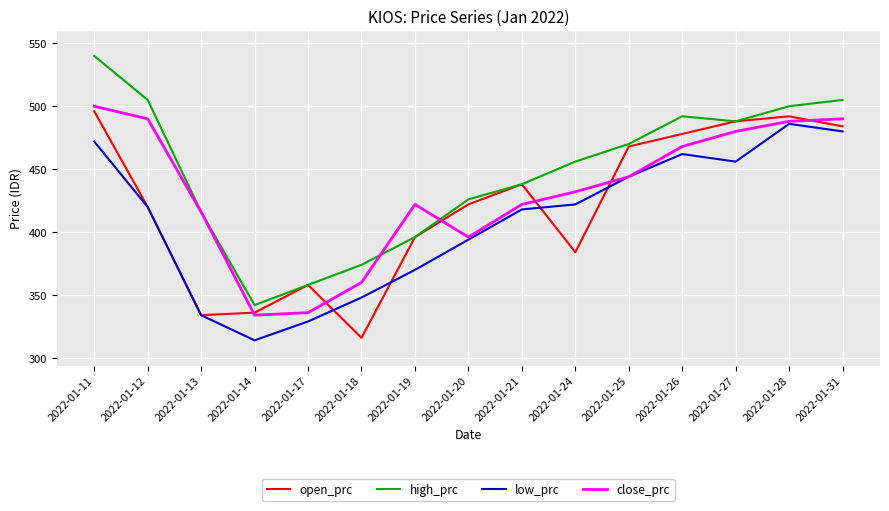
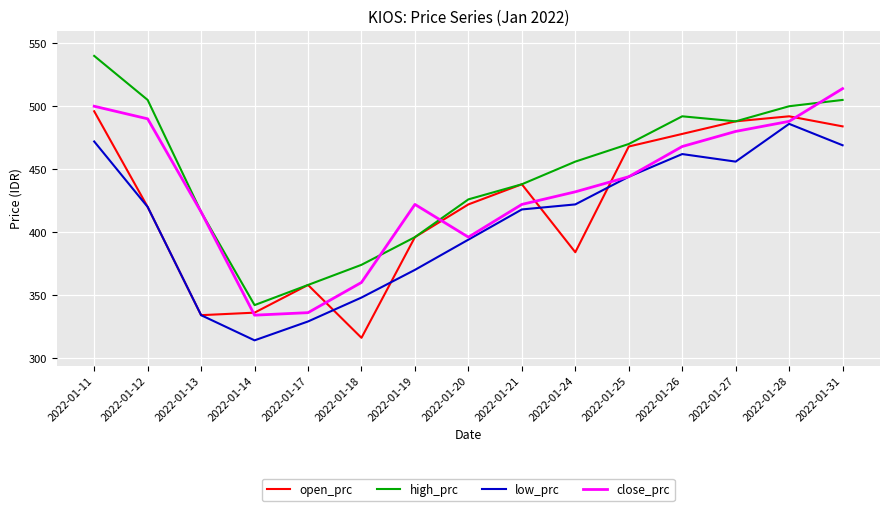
  {
    "open_prc": {
      "2022-01-11": 496,
      "2022-01-18": 316,
      "2022-01-20": 422,
      "2022-01-24": 384,
      "2022-01-26": 478,
      "2022-01-28": 492,
      "2022-01-31": 484
    },
    "high_prc": {
      "2022-01-11": 540,
      "2022-01-12": 505,
      "2022-01-14": 342,
      "2022-01-18": 374,
      "2022-01-20": 426,
      "2022-01-24": 456,
      "2022-01-26": 492,
      "2022-01-28": 500,
      "2022-01-31": 505
    },
    "low_prc": {
      "2022-01-11": 472,
      "2022-01-14": 314,
      "2022-01-17": 329,
      "2022-01-18": 348,
      "2022-01-19": 370,
      "2022-01-21": 418,
      "2022-01-24": 422,
      "2022-01-26": 462,
      "2022-01-27": 456,
-     "2022-01-31": 480
+     "2022-01-31": 469
    },
    "close_prc": {
      "2022-01-11": 500,
      "2022-01-12": 490,
      "2022-01-17": 336,
      "2022-01-18": 360,
      "2022-01-19": 422,
      "2022-01-21": 422,
      "2022-01-24": 432,
      "2022-01-26": 468,
      "2022-01-27": 480,
-     "2022-01-31": 490
+     "2022-01-31": 514
    }
  }
